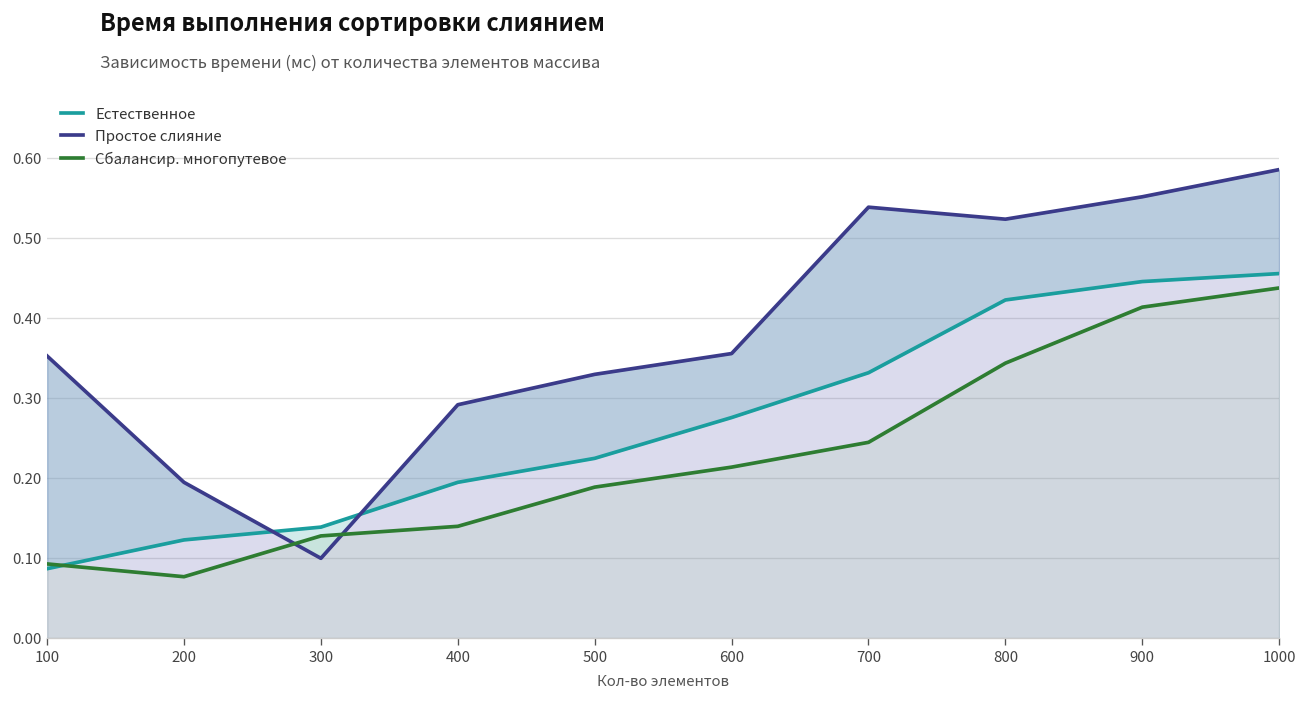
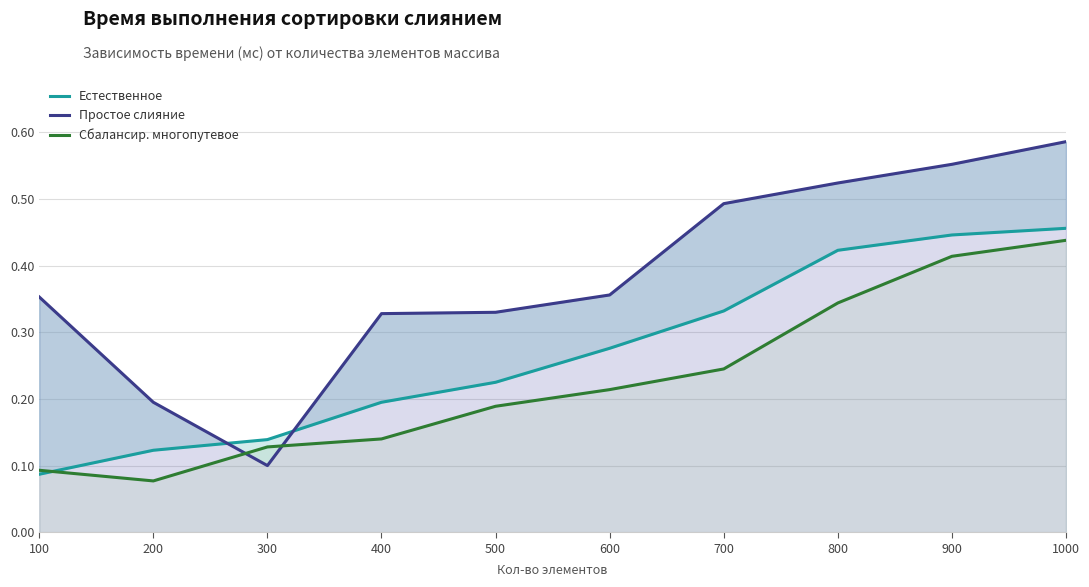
  {
    "Естественное": {
      "100": 0.09,
      "200": 0.12,
      "400": 0.20,
      "500": 0.23,
      "600": 0.28,
      "700": 0.33,
      "800": 0.42,
      "900": 0.45,
      "1000": 0.46
    },
    "Простое слияние": {
      "300": 0.10,
-     "400": 0.29,
-     "700": 0.54
+     "400": 0.33,
+     "700": 0.49
    },
    "Сбалансир. многопутевое": {
      "100": 0.09,
      "200": 0.08,
      "300": 0.13,
      "400": 0.14,
      "500": 0.19,
      "600": 0.21,
      "700": 0.25,
      "800": 0.34,
      "900": 0.41,
      "1000": 0.44
    }
  }
